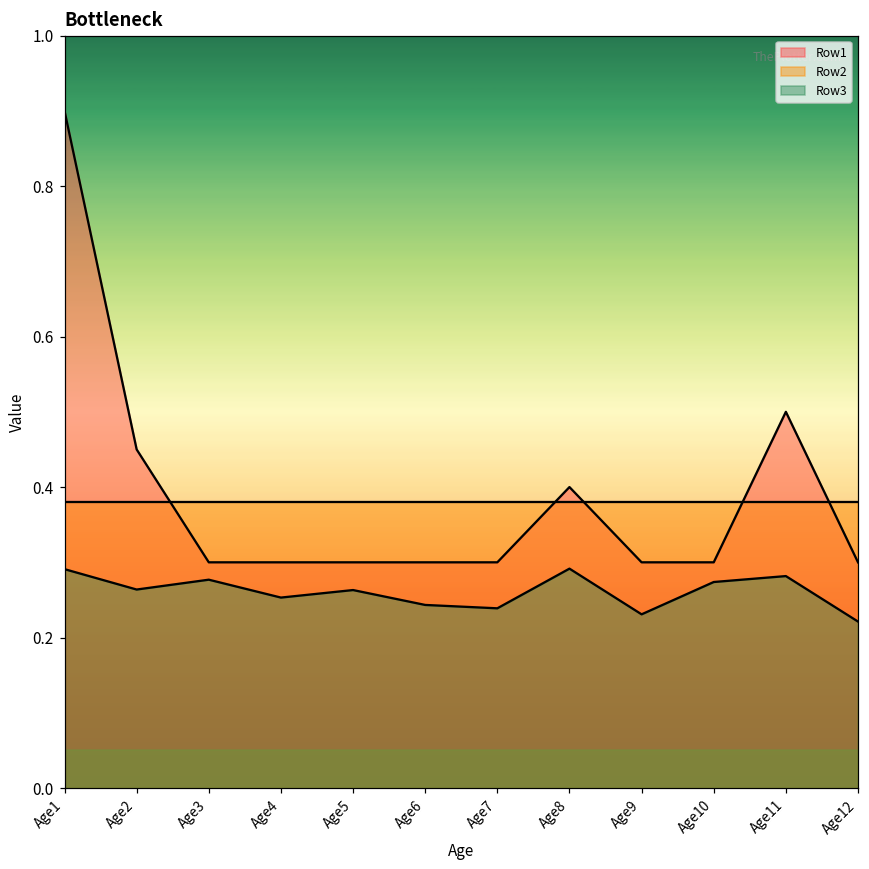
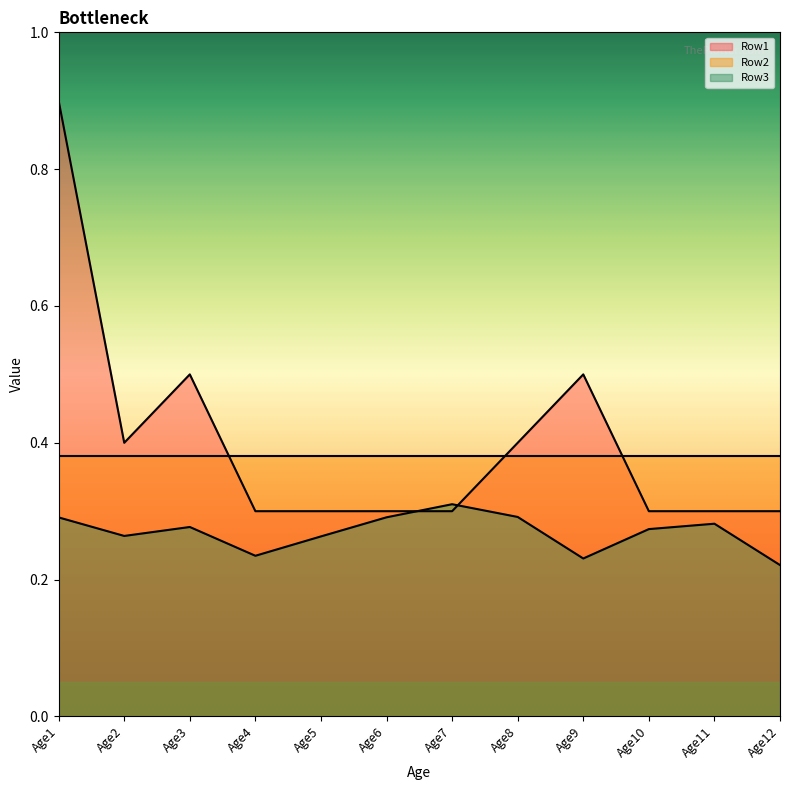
  {
    "Row1": {
      "Age1": 0.90,
-     "Age2": 0.45,
-     "Age3": 0.3,
+     "Age2": 0.40,
+     "Age3": 0.5,
      "Age4": 0.30,
      "Age5": 0.30,
      "Age6": 0.30,
      "Age7": 0.30,
      "Age8": 0.40,
-     "Age9": 0.3,
+     "Age9": 0.5,
      "Age10": 0.30,
-     "Age11": 0.5,
+     "Age11": 0.3,
      "Age12": 0.30
    },
    "Row2": {
      "Age1": 0.38,
      "Age2": 0.38,
      "Age3": 0.38,
      "Age4": 0.38,
      "Age5": 0.38,
      "Age6": 0.38,
      "Age7": 0.38,
      "Age8": 0.38,
      "Age9": 0.38,
      "Age10": 0.38,
      "Age11": 0.38,
      "Age12": 0.38
    },
    "Row3": {
      "Age1": 0.29,
      "Age2": 0.26,
      "Age3": 0.28,
-     "Age4": 0.25,
+     "Age4": 0.23,
      "Age5": 0.26,
-     "Age6": 0.24,
-     "Age7": 0.24,
+     "Age6": 0.29,
+     "Age7": 0.31,
      "Age8": 0.29,
      "Age9": 0.23,
      "Age10": 0.27,
      "Age11": 0.28,
      "Age12": 0.22
    }
  }
